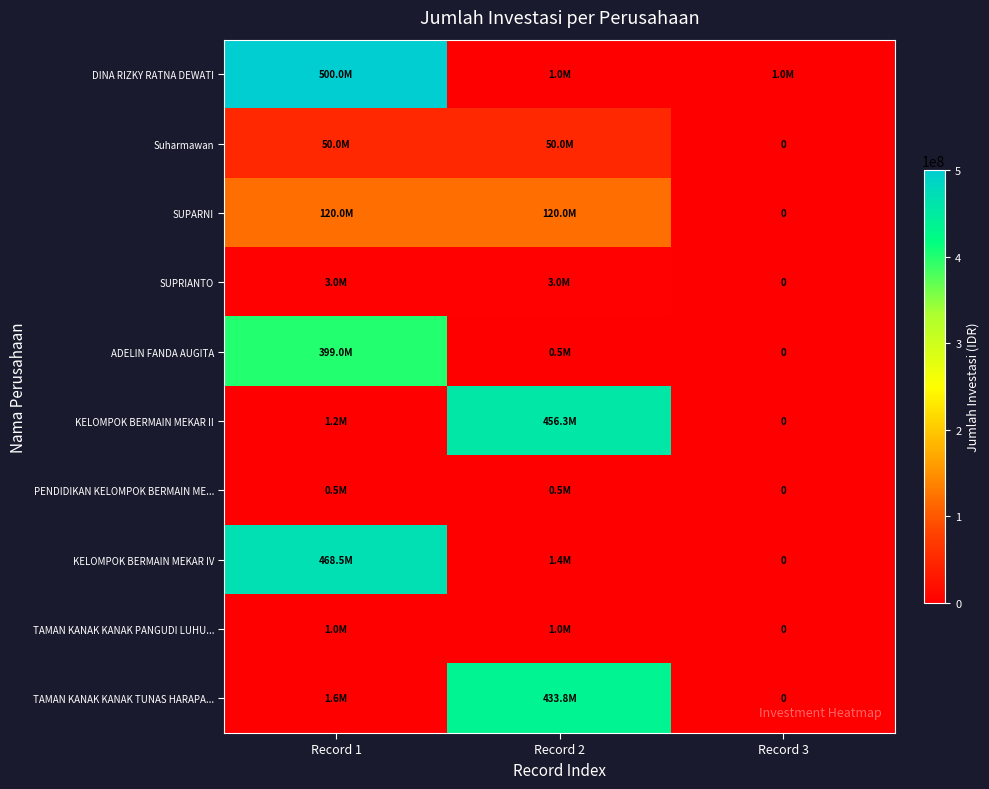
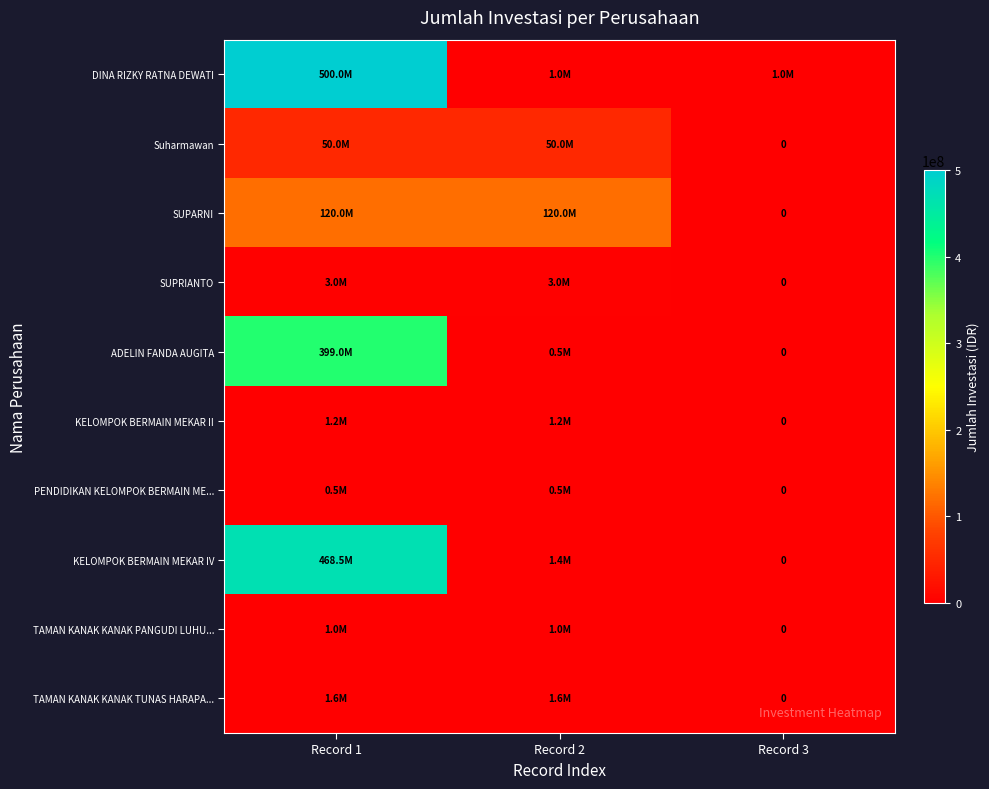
  {
    "DINA RIZKY RATNA DEWATI": {
      "Record 1": "500.0M",
      "Record 2": "1.0M",
      "Record 3": "1.0M"
    },
    "Suharmawan": {
      "Record 1": "50.0M",
      "Record 2": "50.0M",
      "Record 3": "0"
    },
    "SUPARNI": {
      "Record 1": "120.0M",
      "Record 2": "120.0M",
      "Record 3": "0"
    },
    "SUPRIANTO": {
      "Record 1": "3.0M",
      "Record 2": "3.0M",
      "Record 3": "0"
    },
    "ADELIN FANDA AUGITA": {
      "Record 1": "399.0M",
      "Record 2": "0.5M",
      "Record 3": "0"
    },
    "KELOMPOK BERMAIN MEKAR II": {
      "Record 1": "1.2M",
-     "Record 2": "456.3M",
+     "Record 2": "1.2M",
      "Record 3": "0"
    },
    "PENDIDIKAN KELOMPOK BERMAIN ME...": {
      "Record 1": "0.5M",
      "Record 2": "0.5M",
      "Record 3": "0"
    },
    "KELOMPOK BERMAIN MEKAR IV": {
      "Record 1": "468.5M",
      "Record 2": "1.4M",
      "Record 3": "0"
    },
    "TAMAN KANAK KANAK PANGUDI LUHU...": {
      "Record 1": "1.0M",
      "Record 2": "1.0M",
      "Record 3": "0"
    },
    "TAMAN KANAK KANAK TUNAS HARAPA...": {
      "Record 1": "1.6M",
-     "Record 2": "433.8M"
+     "Record 2": "1.6M"
    }
  }
